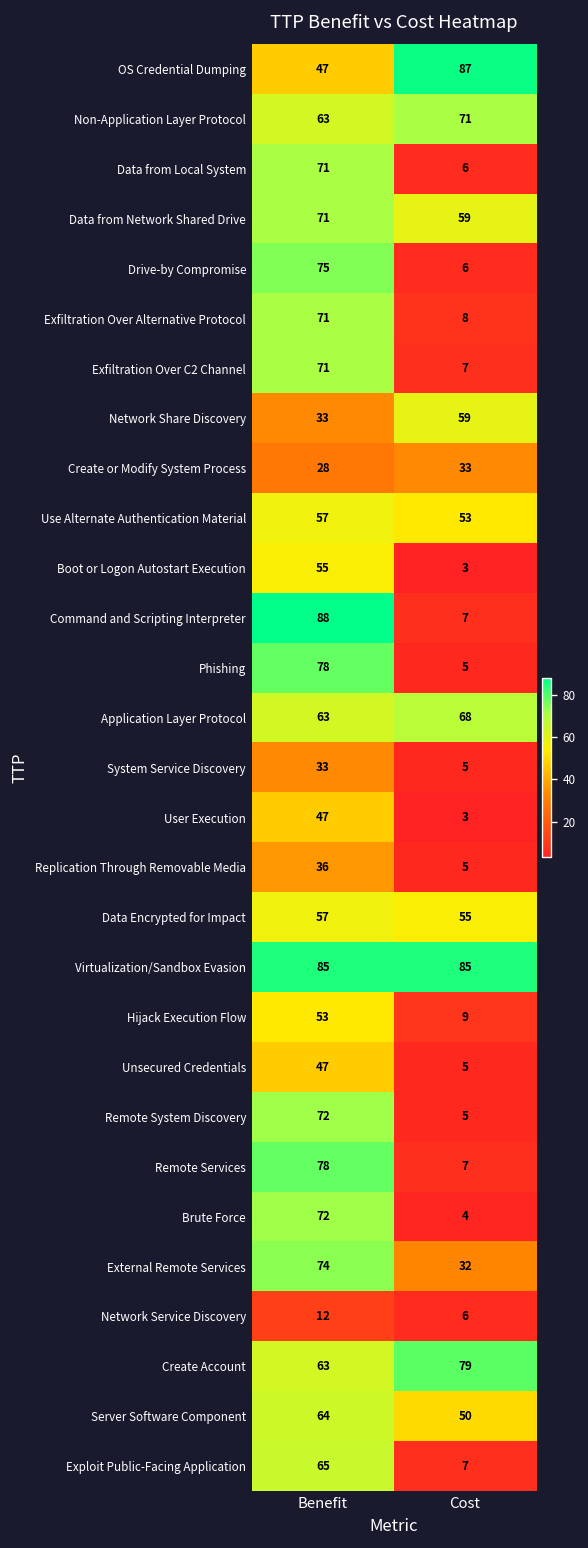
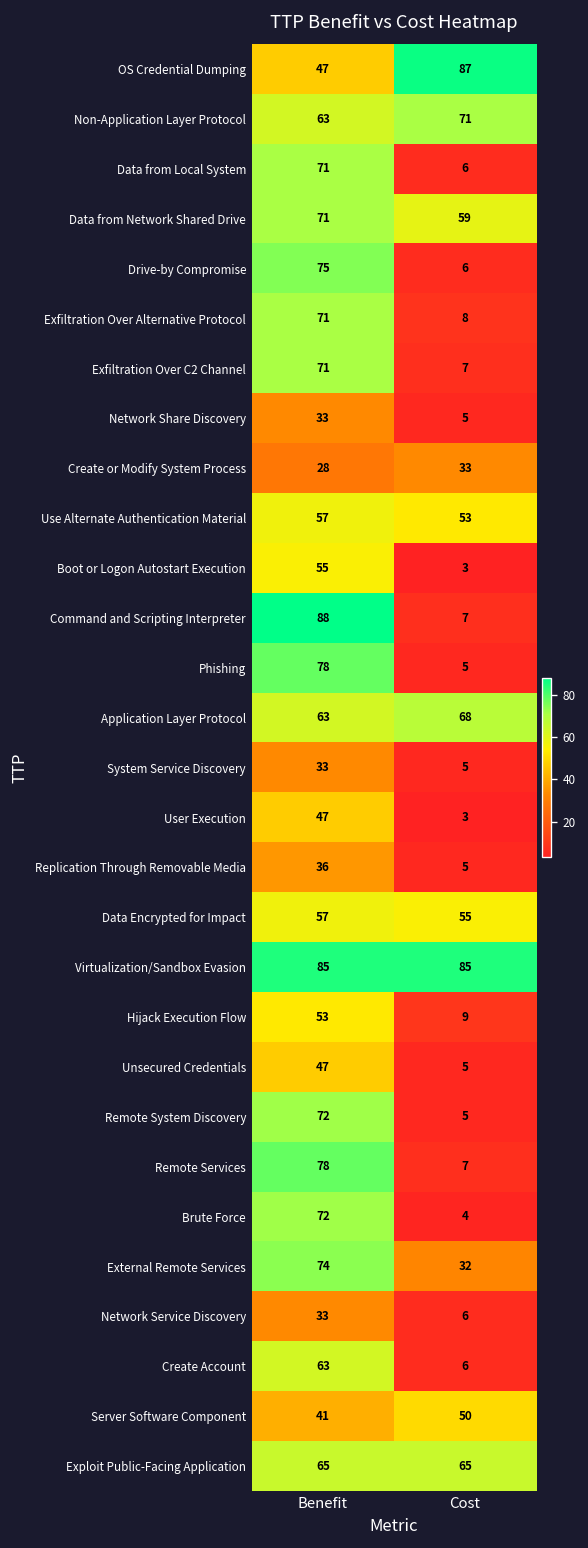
  {
    "OS Credential Dumping": {
      "Benefit": 47,
      "Cost": 87
    },
    "Non-Application Layer Protocol": {
      "Benefit": 63,
      "Cost": 71
    },
    "Data from Local System": {
      "Benefit": 71,
      "Cost": 6
    },
    "Data from Network Shared Drive": {
      "Benefit": 71,
      "Cost": 59
    },
    "Drive-by Compromise": {
      "Benefit": 75,
      "Cost": 6
    },
    "Exfiltration Over Alternative Protocol": {
      "Benefit": 71,
      "Cost": 8
    },
    "Exfiltration Over C2 Channel": {
      "Benefit": 71,
      "Cost": 7
    },
    "Network Share Discovery": {
      "Benefit": 33,
-     "Cost": 59
+     "Cost": 5
    },
    "Create or Modify System Process": {
      "Benefit": 28,
      "Cost": 33
    },
    "Use Alternate Authentication Material": {
      "Benefit": 57,
      "Cost": 53
    },
    "Boot or Logon Autostart Execution": {
      "Benefit": 55,
      "Cost": 3
    },
    "Command and Scripting Interpreter": {
      "Benefit": 88,
      "Cost": 7
    },
    "Phishing": {
      "Benefit": 78,
      "Cost": 5
    },
    "Application Layer Protocol": {
      "Benefit": 63,
      "Cost": 68
    },
    "System Service Discovery": {
      "Benefit": 33,
      "Cost": 5
    },
    "User Execution": {
      "Benefit": 47,
      "Cost": 3
    },
    "Replication Through Removable Media": {
      "Benefit": 36,
      "Cost": 5
    },
    "Data Encrypted for Impact": {
      "Benefit": 57,
      "Cost": 55
    },
    "Virtualization/Sandbox Evasion": {
      "Benefit": 85,
      "Cost": 85
    },
    "Hijack Execution Flow": {
      "Benefit": 53,
      "Cost": 9
    },
    "Unsecured Credentials": {
      "Benefit": 47,
      "Cost": 5
    },
    "Remote System Discovery": {
      "Benefit": 72,
      "Cost": 5
    },
    "Remote Services": {
      "Benefit": 78,
      "Cost": 7
    },
    "Brute Force": {
      "Benefit": 72,
      "Cost": 4
    },
    "External Remote Services": {
      "Benefit": 74,
      "Cost": 32
    },
    "Network Service Discovery": {
-     "Benefit": 12,
+     "Benefit": 33,
      "Cost": 6
    },
    "Create Account": {
      "Benefit": 63,
-     "Cost": 79
+     "Cost": 6
    },
    "Server Software Component": {
-     "Benefit": 64,
+     "Benefit": 41,
      "Cost": 50
    },
    "Exploit Public-Facing Application": {
      "Benefit": 65,
-     "Cost": 7
+     "Cost": 65
    }
  }
